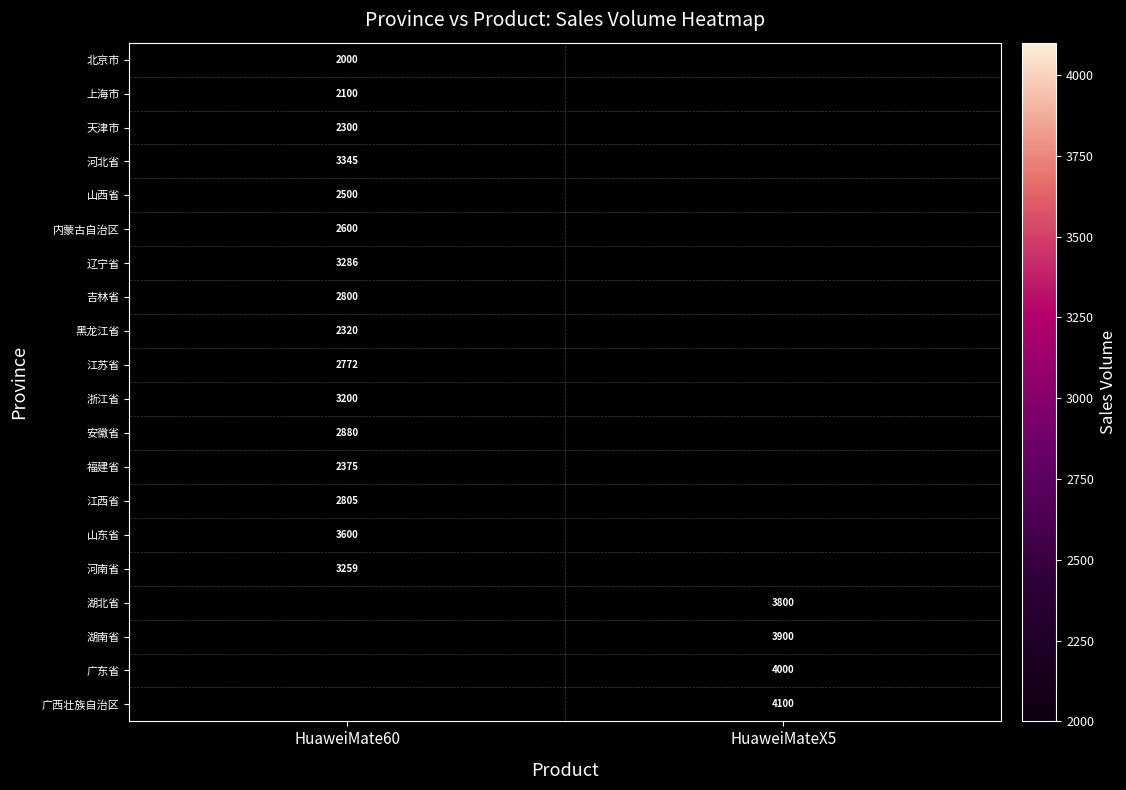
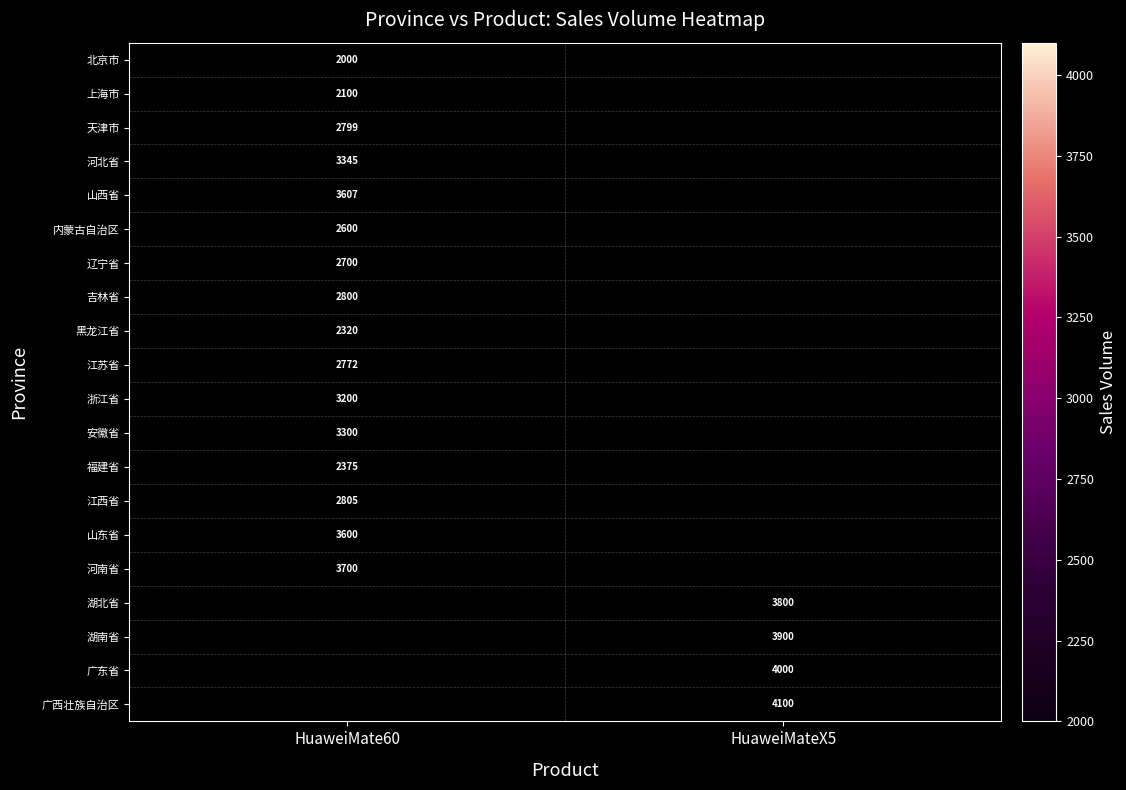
  {
    "天津市": {
-     "HuaweiMate60": 2300
+     "HuaweiMate60": 2799
    },
    "山西省": {
-     "HuaweiMate60": 2500
+     "HuaweiMate60": 3607
    },
    "辽宁省": {
-     "HuaweiMate60": 3286
+     "HuaweiMate60": 2700
    },
    "安徽省": {
-     "HuaweiMate60": 2880
+     "HuaweiMate60": 3300
    },
    "河南省": {
-     "HuaweiMate60": 3259
+     "HuaweiMate60": 3700
    }
  }
